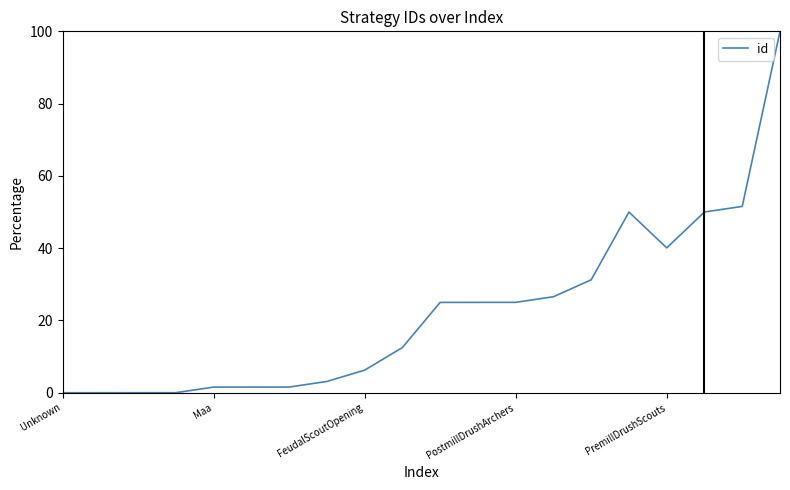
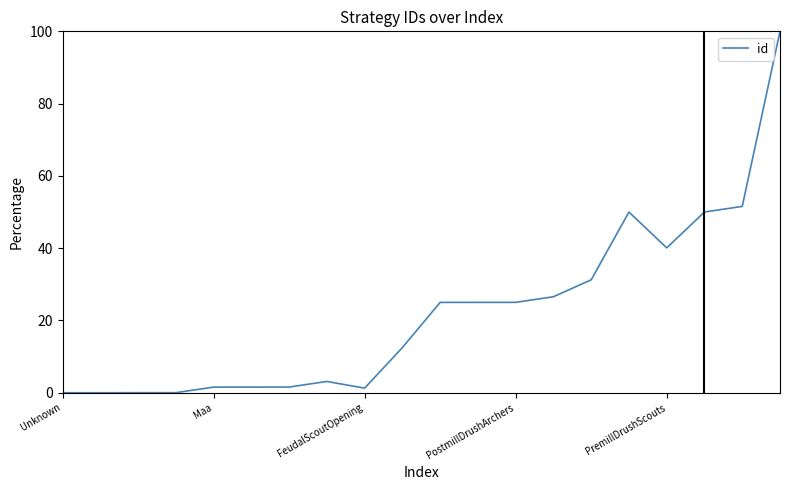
  {
    "Unknown": 0,
    "Maa": 2,
-   "FeudalScoutOpening": 6,
+   "FeudalScoutOpening": 1,
    "PostmillDrushArchers": 25,
    "PremillDrushScouts": 40
  }
